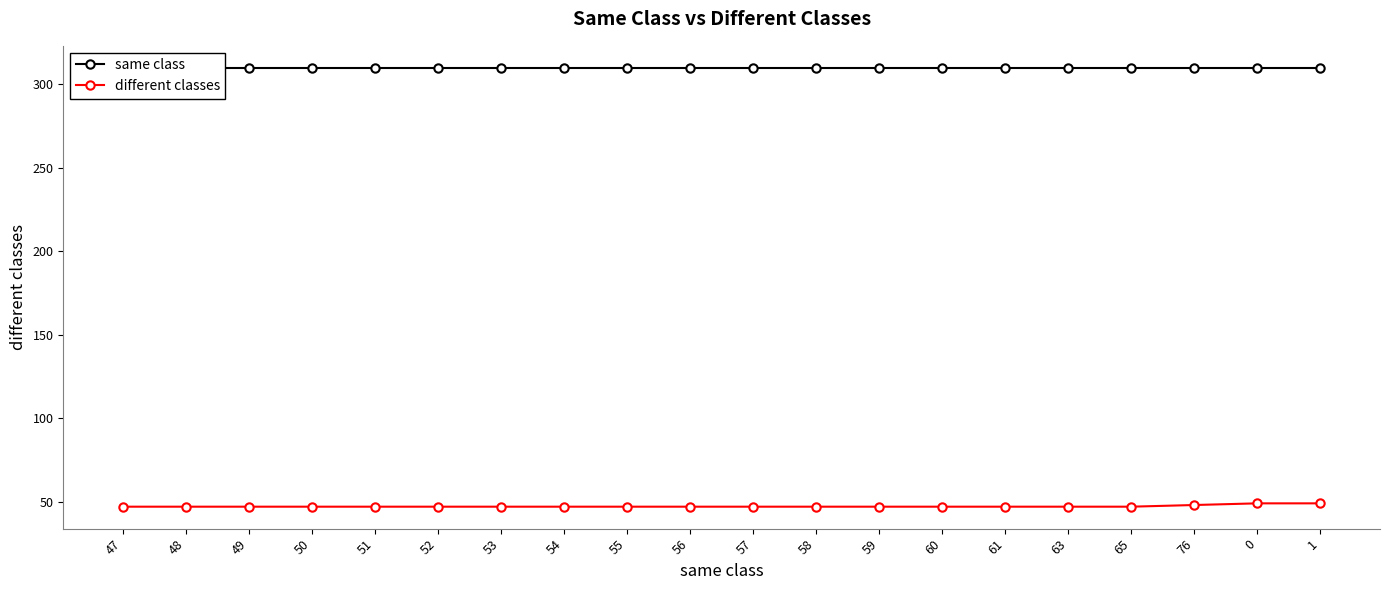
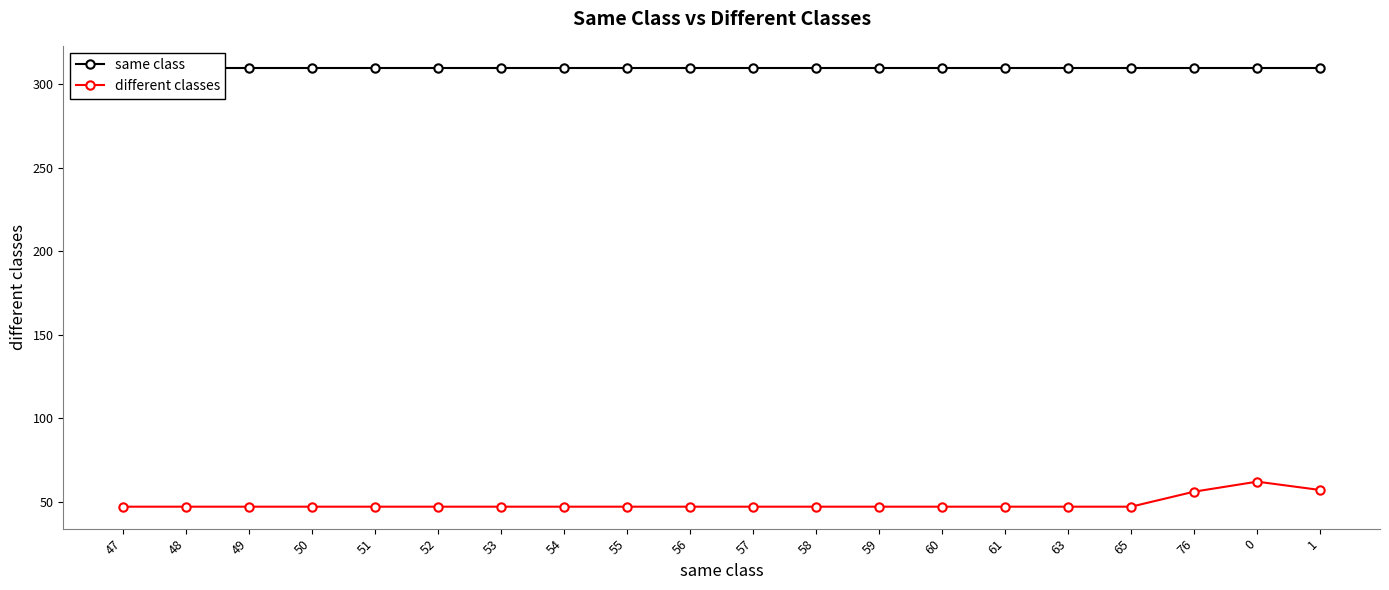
  {
    "same class": {
      "49": 310,
      "50": 310,
      "51": 310,
      "52": 310,
      "53": 310,
      "54": 310,
      "55": 310,
      "56": 310,
      "57": 310,
      "58": 310,
      "59": 310,
      "60": 310,
      "61": 310,
      "63": 310,
      "65": 310,
      "76": 310,
      "0": 310,
      "1": 310
    },
    "different classes": {
      "47": 47,
      "48": 47,
      "49": 47,
      "50": 47,
      "51": 47,
      "52": 47,
      "53": 47,
      "54": 47,
      "55": 47,
      "56": 47,
      "57": 47,
      "58": 47,
      "59": 47,
      "60": 47,
      "61": 47,
      "63": 47,
      "65": 47,
-     "76": 48,
-     "0": 49,
-     "1": 49
+     "76": 56,
+     "0": 62,
+     "1": 57
    }
  }
